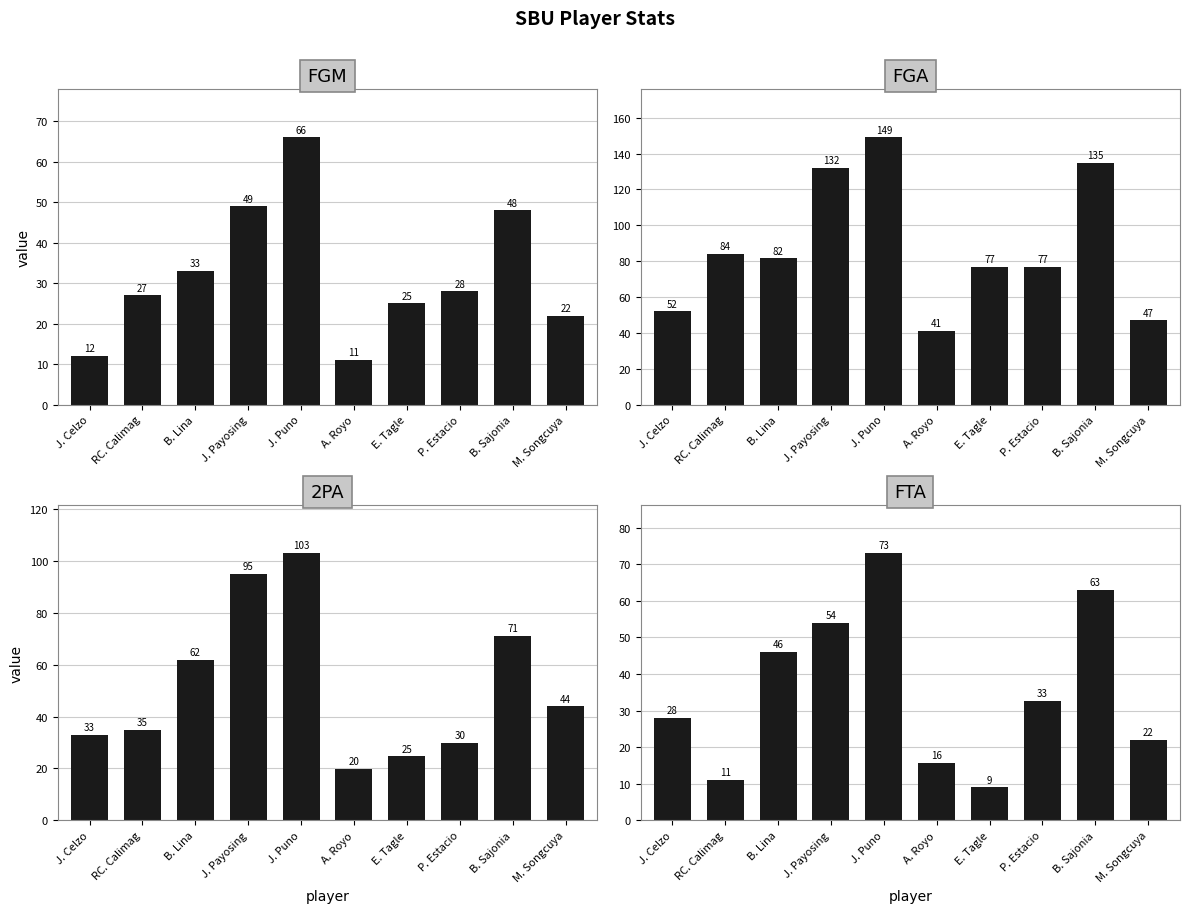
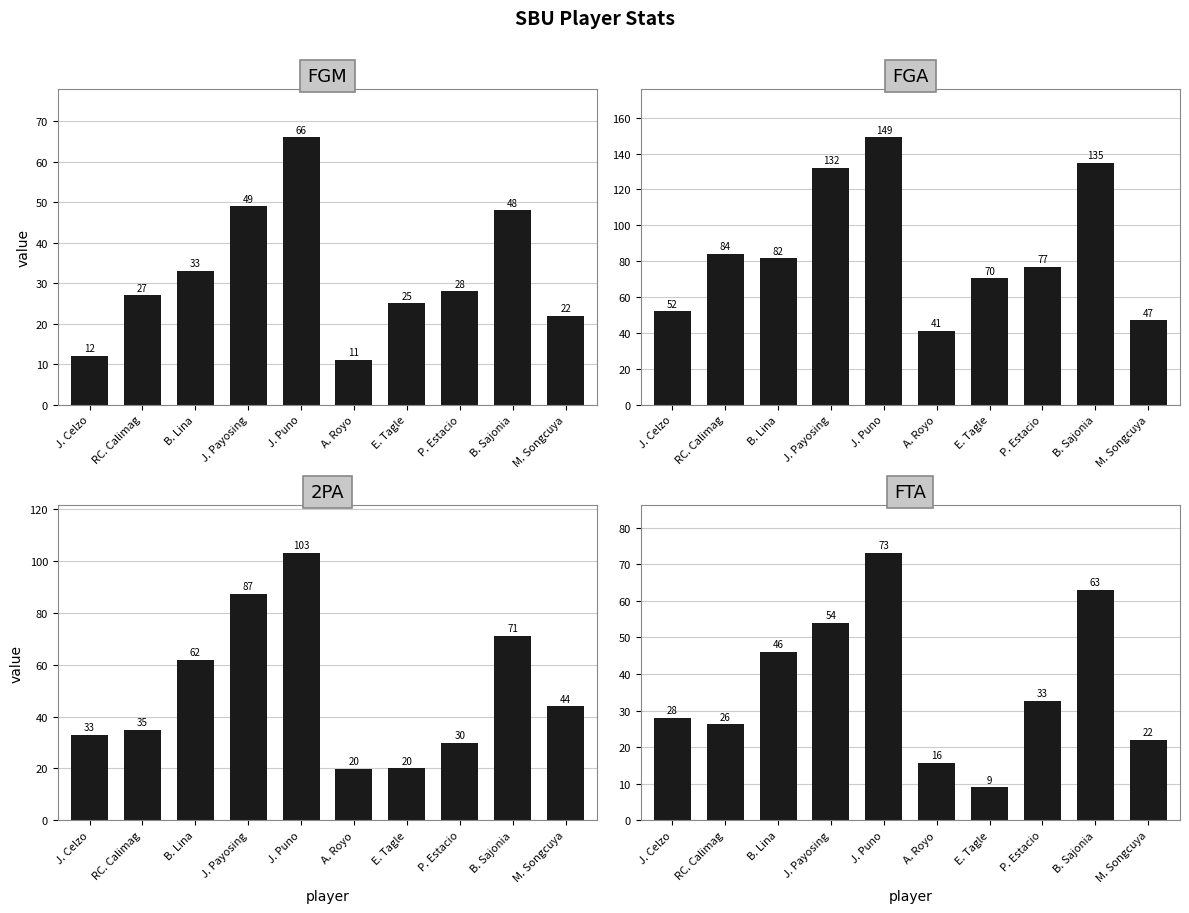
  {
    "FGM": {
      "J. Celzo": 12,
      "RC. Calimag": 27,
      "B. Lina": 33,
      "J. Payosing": 49,
      "J. Puno": 66,
      "A. Royo": 11,
      "E. Tagle": 25,
      "P. Estacio": 28,
      "B. Sajonia": 48,
      "M. Songcuya": 22
    },
    "FGA": {
      "J. Celzo": 52,
      "RC. Calimag": 84,
      "B. Lina": 82,
      "J. Payosing": 132,
      "J. Puno": 149,
      "A. Royo": 41,
-     "E. Tagle": 77,
+     "E. Tagle": 70,
      "P. Estacio": 77,
      "B. Sajonia": 135,
      "M. Songcuya": 47
    },
    "2PA": {
      "J. Celzo": 33,
      "RC. Calimag": 35,
      "B. Lina": 62,
-     "J. Payosing": 95,
+     "J. Payosing": 87,
      "J. Puno": 103,
      "A. Royo": 20,
-     "E. Tagle": 25,
+     "E. Tagle": 20,
      "P. Estacio": 30,
      "B. Sajonia": 71,
      "M. Songcuya": 44
    },
    "FTA": {
      "J. Celzo": 28,
-     "RC. Calimag": 11,
+     "RC. Calimag": 26,
      "B. Lina": 46,
      "J. Payosing": 54,
      "J. Puno": 73,
      "A. Royo": 16,
      "E. Tagle": 9,
      "P. Estacio": 33,
      "B. Sajonia": 63,
      "M. Songcuya": 22
    }
  }
